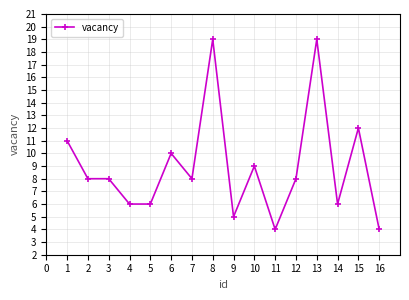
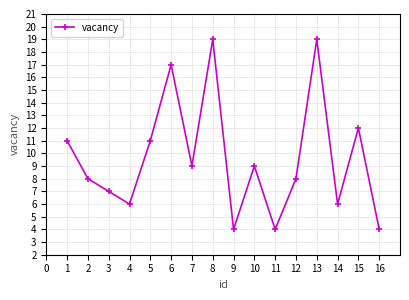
  {
    "1": 11,
    "2": 8,
-   "3": 8,
+   "3": 7,
    "4": 6,
-   "5": 6,
-   "6": 10,
-   "7": 8,
+   "5": 11,
+   "6": 17,
+   "7": 9,
    "8": 19,
-   "9": 5,
+   "9": 4,
    "10": 9,
    "11": 4,
    "12": 8,
    "13": 19,
    "14": 6,
    "15": 12,
    "16": 4
  }
